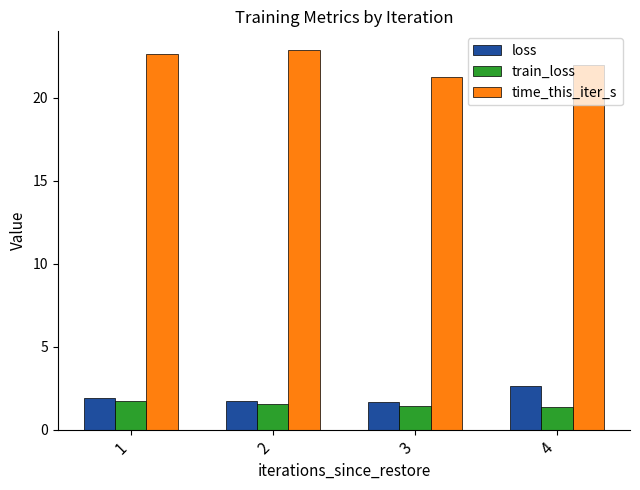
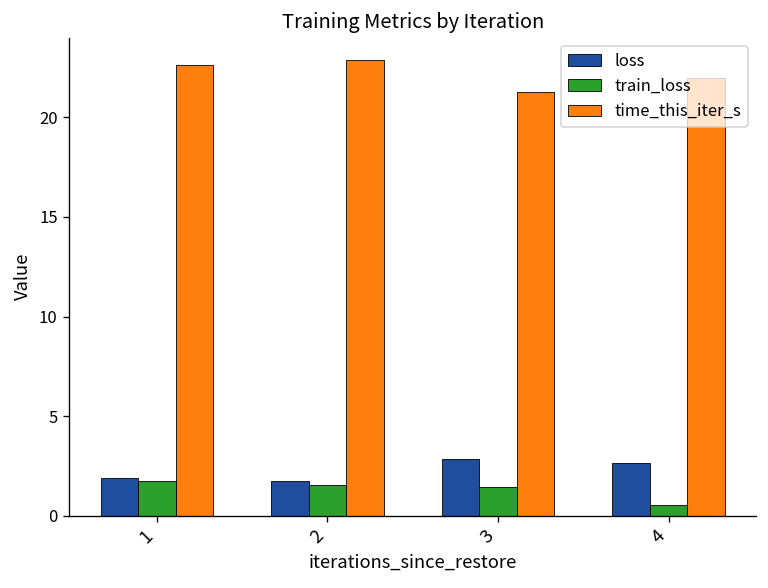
  {
    "loss": {
      "1": 1.9,
      "2": 1.8,
-     "3": 1.7,
+     "3": 2.9,
      "4": 2.6
    },
    "train_loss": {
      "1": 1.7,
      "2": 1.5,
      "3": 1.5,
-     "4": 1.4
+     "4": 0.5
    },
    "time_this_iter_s": {
      "1": 22.6,
      "2": 22.9,
      "3": 21.3
    }
  }
